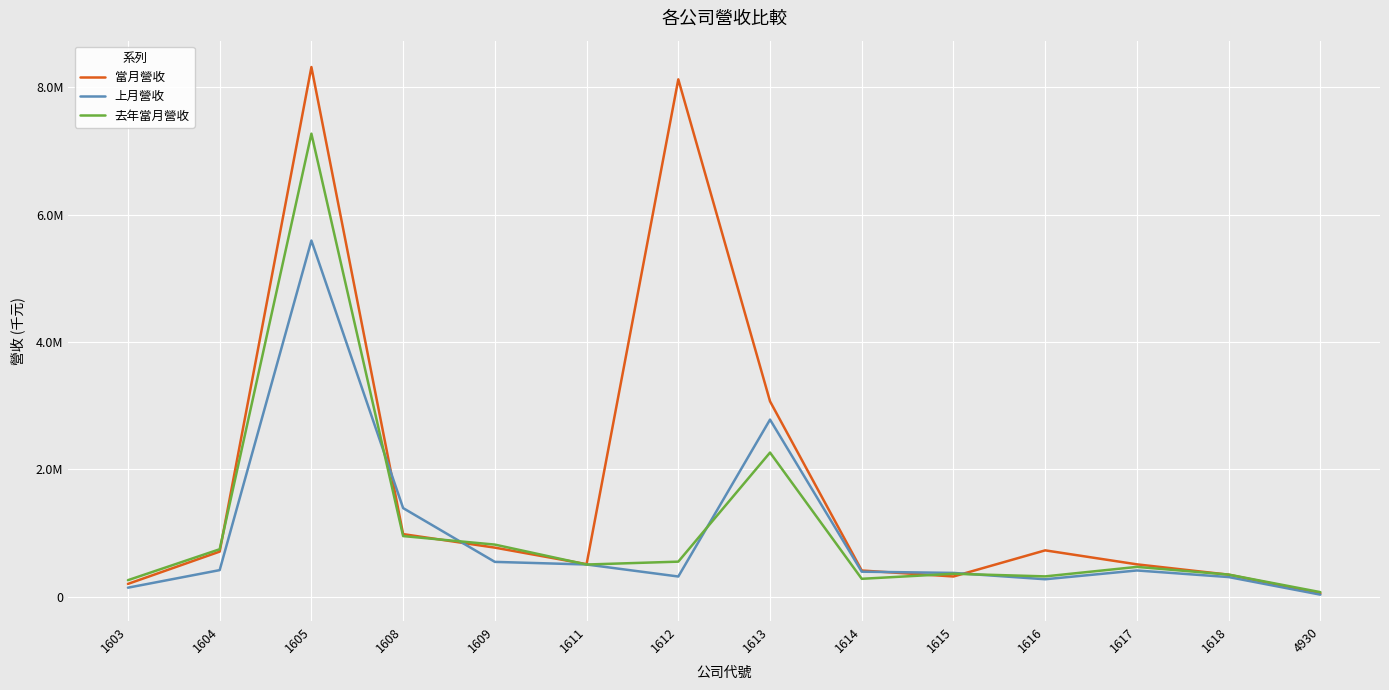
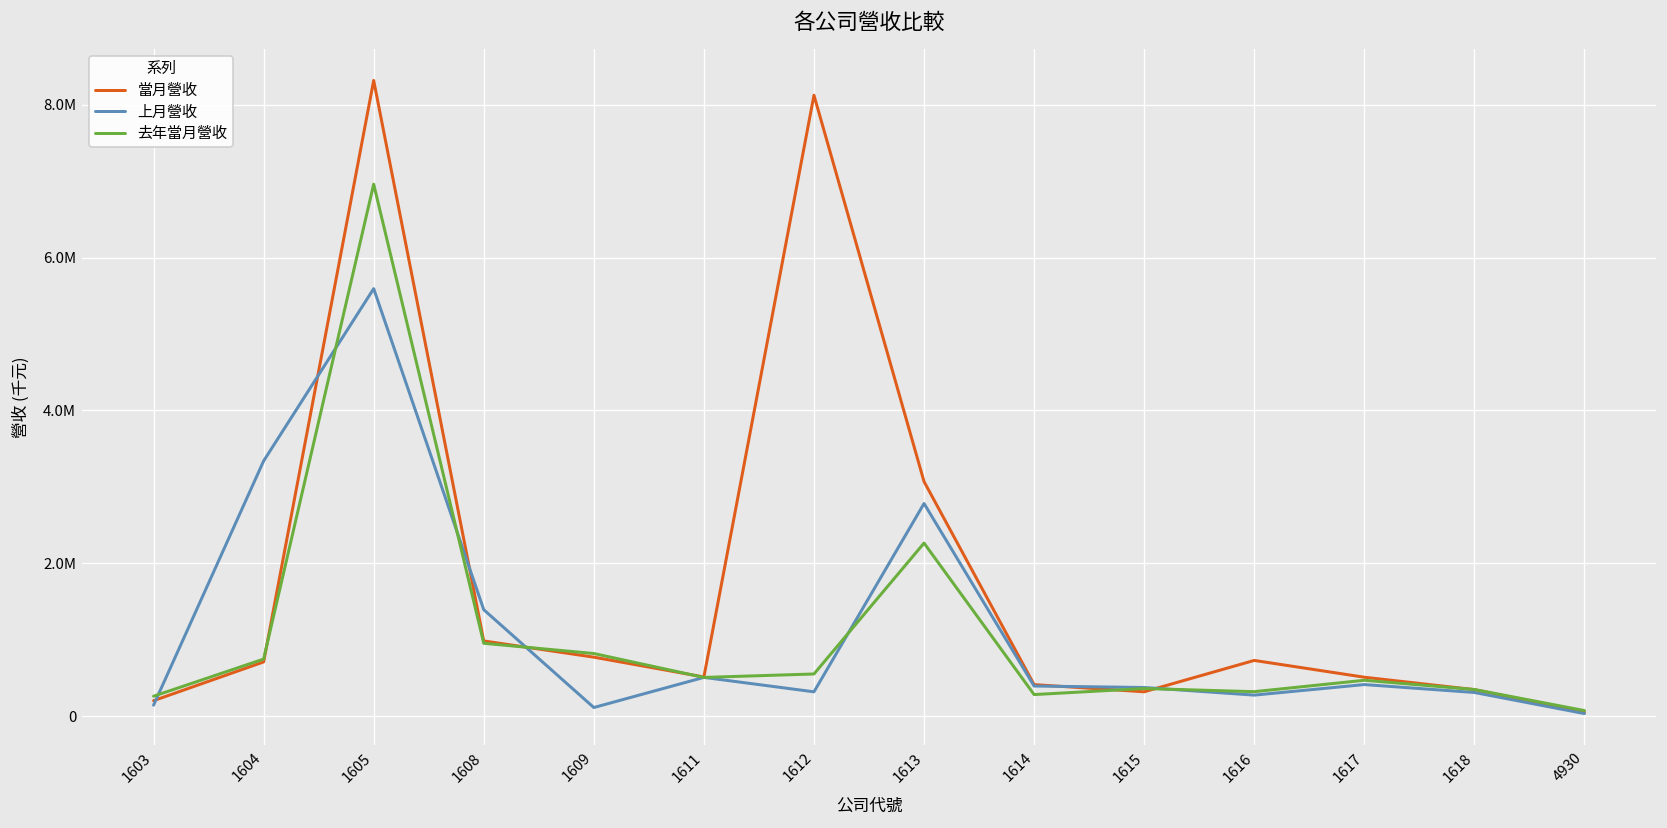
  {
    "當月營收": {
      "1603": 200000,
      "1605": 8300000,
      "1609": 800000,
      "1612": 8100000,
      "1613": 3100000,
      "1615": 300000,
      "1616": 700000
    },
    "上月營收": {
      "1603": 100000,
-     "1604": 400000,
+     "1604": 3300000,
      "1605": 5600000,
      "1608": 1400000,
-     "1609": 500000,
+     "1609": 100000,
      "1612": 300000,
      "1613": 2800000,
      "1616": 300000,
      "1617": 400000
    },
    "去年當月營收": {
      "1603": 300000,
-     "1605": 7300000,
+     "1605": 7000000,
      "1609": 800000,
      "1612": 600000,
      "1613": 2300000,
      "1614": 300000,
      "1616": 300000
    }
  }
